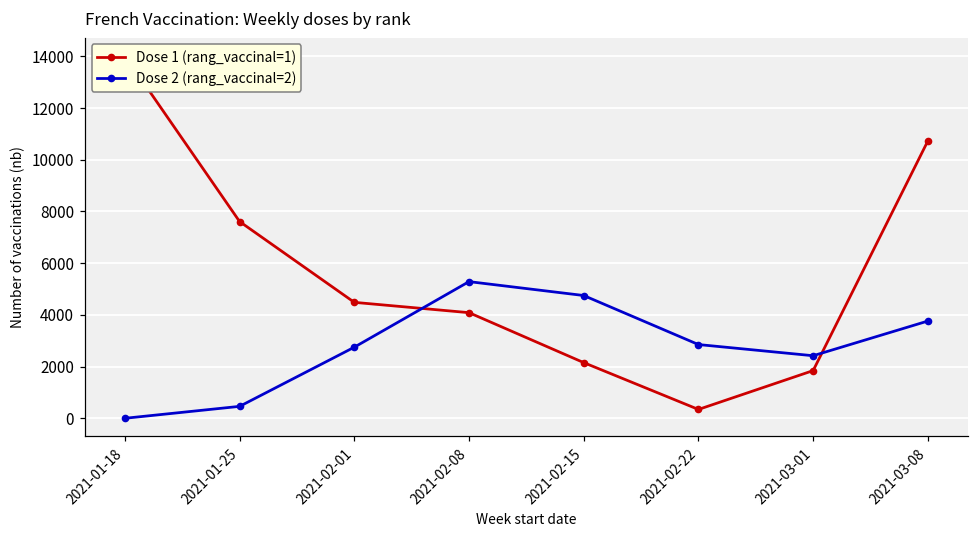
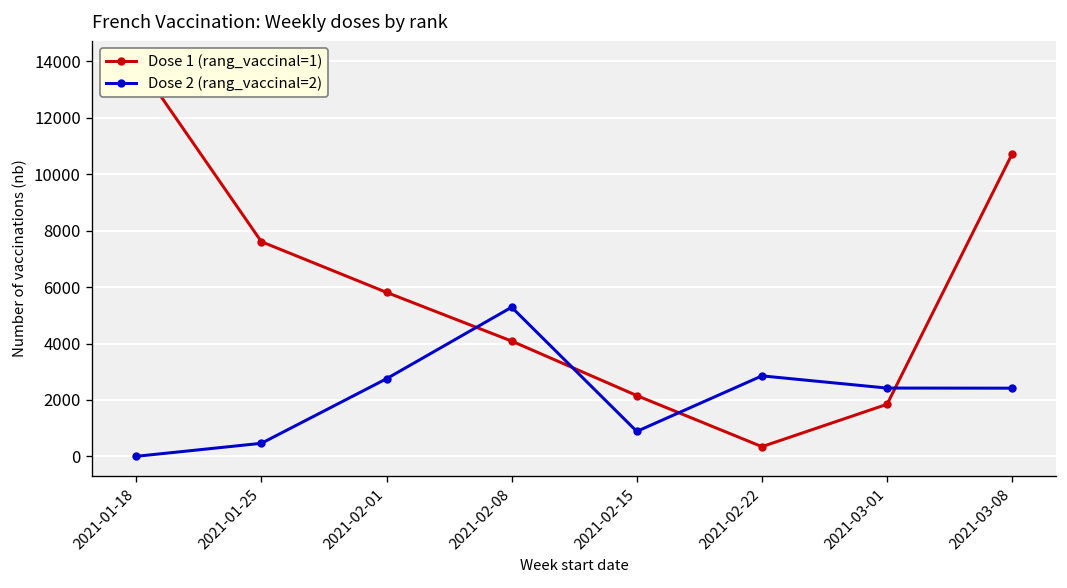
  {
    "Dose 1 (rang_vaccinal=1)": {
      "2021-01-25": 7600,
-     "2021-02-01": 4500,
+     "2021-02-01": 5800,
      "2021-02-08": 4100,
      "2021-02-15": 2200,
      "2021-02-22": 300,
      "2021-03-01": 1800,
      "2021-03-08": 10700
    },
    "Dose 2 (rang_vaccinal=2)": {
      "2021-01-18": 0,
      "2021-01-25": 500,
      "2021-02-01": 2800,
      "2021-02-08": 5300,
-     "2021-02-15": 4800,
+     "2021-02-15": 900,
      "2021-02-22": 2900,
      "2021-03-01": 2400,
-     "2021-03-08": 3800
+     "2021-03-08": 2400
    }
  }
